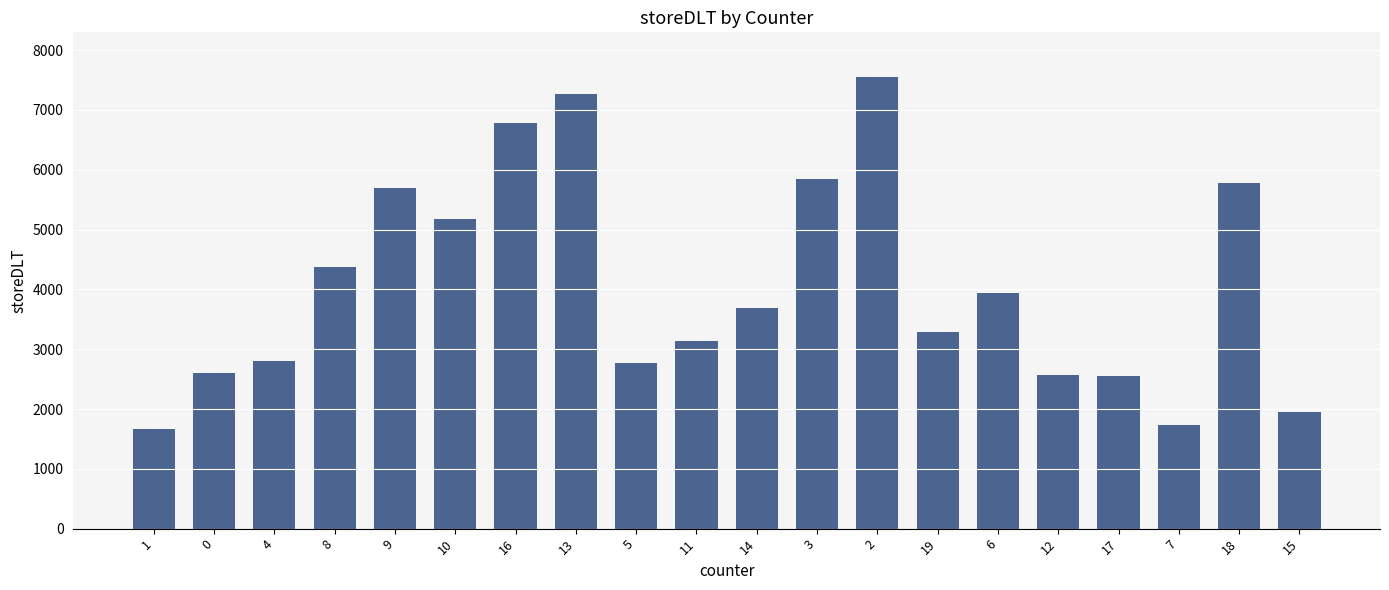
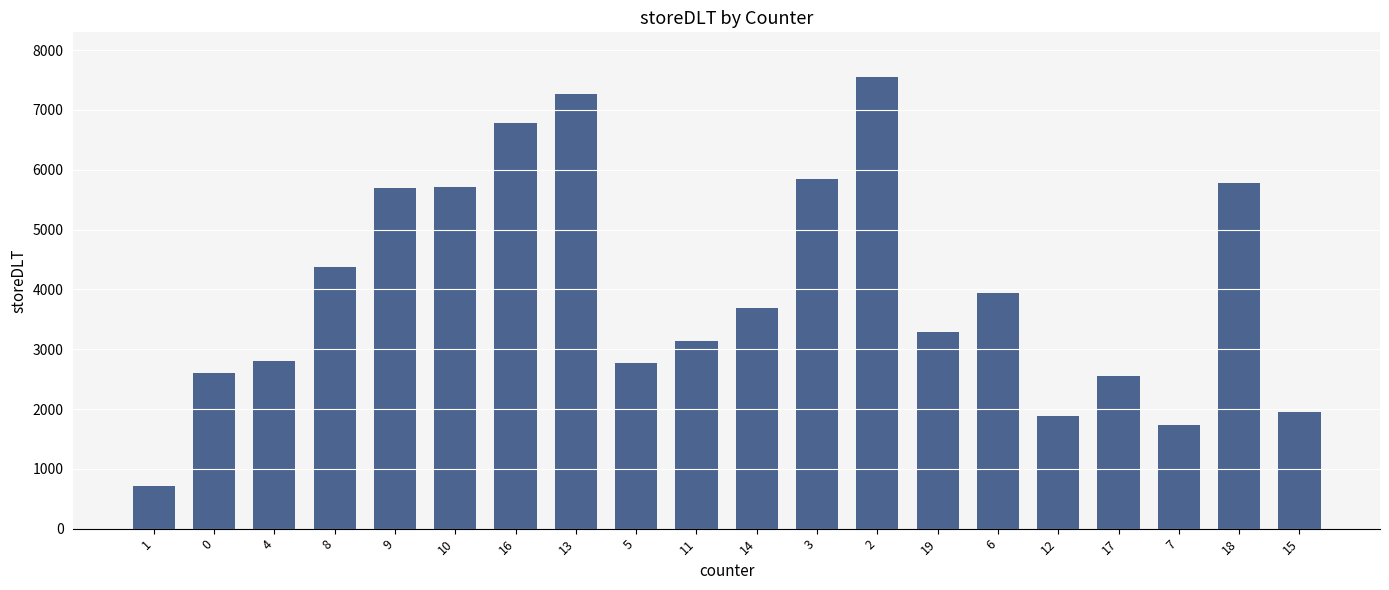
  {
-   "1": 1700,
+   "1": 700,
    "0": 2600,
    "4": 2800,
    "8": 4400,
    "9": 5700,
-   "10": 5200,
+   "10": 5700,
    "16": 6800,
    "13": 7300,
    "5": 2800,
    "11": 3100,
    "14": 3700,
    "3": 5800,
    "2": 7500,
    "19": 3300,
    "6": 3900,
-   "12": 2600,
+   "12": 1900,
    "17": 2500,
    "7": 1700,
    "18": 5800,
    "15": 2000
  }
